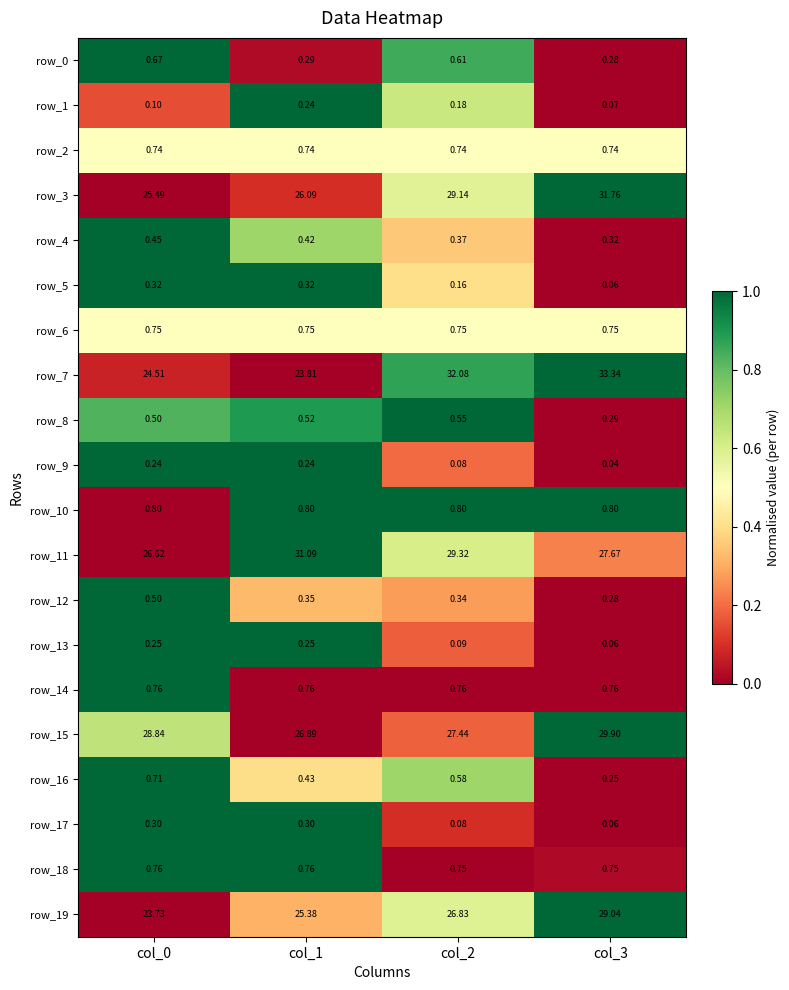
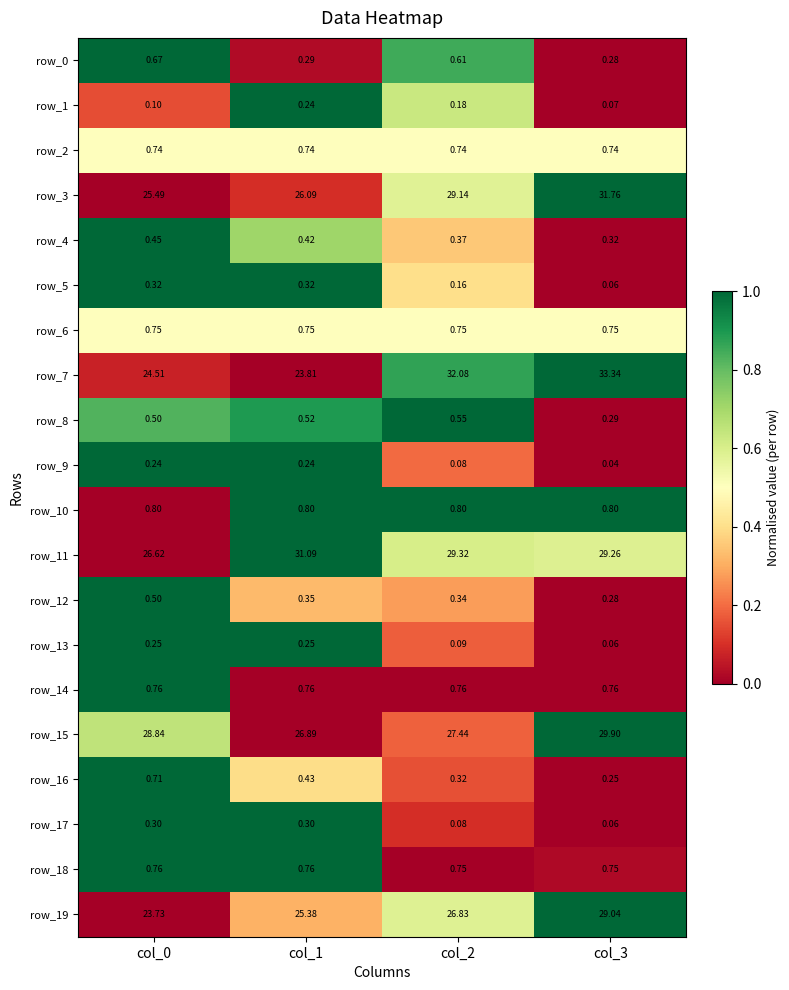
  {
    "row_0": {
      "col_0": 0.67,
      "col_1": 0.29,
      "col_2": 0.61,
      "col_3": 0.28
    },
    "row_1": {
      "col_0": 0.10,
      "col_1": 0.24,
      "col_2": 0.18,
      "col_3": 0.07
    },
    "row_2": {
      "col_0": 0.74,
      "col_1": 0.74,
      "col_2": 0.74,
      "col_3": 0.74
    },
    "row_3": {
      "col_0": 25.49,
      "col_1": 26.09,
      "col_2": 29.14,
      "col_3": 31.76
    },
    "row_4": {
      "col_0": 0.45,
      "col_1": 0.42,
      "col_2": 0.37,
      "col_3": 0.32
    },
    "row_5": {
      "col_0": 0.32,
      "col_1": 0.32,
      "col_2": 0.16,
      "col_3": 0.06
    },
    "row_6": {
      "col_0": 0.75,
      "col_1": 0.75,
      "col_2": 0.75,
      "col_3": 0.75
    },
    "row_7": {
      "col_0": 24.51,
      "col_1": 23.81,
      "col_2": 32.08,
      "col_3": 33.34
    },
    "row_8": {
      "col_0": 0.50,
      "col_1": 0.52,
      "col_2": 0.55,
      "col_3": 0.29
    },
    "row_9": {
      "col_0": 0.24,
      "col_1": 0.24,
      "col_2": 0.08,
      "col_3": 0.04
    },
    "row_10": {
      "col_0": 0.80,
      "col_1": 0.80,
      "col_2": 0.80,
      "col_3": 0.80
    },
    "row_11": {
      "col_0": 26.62,
      "col_1": 31.09,
      "col_2": 29.32,
-     "col_3": 27.67
+     "col_3": 29.26
    },
    "row_12": {
      "col_0": 0.50,
      "col_1": 0.35,
      "col_2": 0.34,
      "col_3": 0.28
    },
    "row_13": {
      "col_0": 0.25,
      "col_1": 0.25,
      "col_2": 0.09,
      "col_3": 0.06
    },
    "row_14": {
      "col_0": 0.76,
      "col_1": 0.76,
      "col_2": 0.76,
      "col_3": 0.76
    },
    "row_15": {
      "col_0": 28.84,
      "col_1": 26.89,
      "col_2": 27.44,
      "col_3": 29.90
    },
    "row_16": {
      "col_0": 0.71,
      "col_1": 0.43,
-     "col_2": 0.58,
+     "col_2": 0.32,
      "col_3": 0.25
    },
    "row_17": {
      "col_0": 0.30,
      "col_1": 0.30,
      "col_2": 0.08,
      "col_3": 0.06
    },
    "row_18": {
      "col_0": 0.76,
      "col_1": 0.76,
      "col_2": 0.75,
      "col_3": 0.75
    },
    "row_19": {
      "col_0": 23.73,
      "col_1": 25.38,
      "col_2": 26.83,
      "col_3": 29.04
    }
  }
